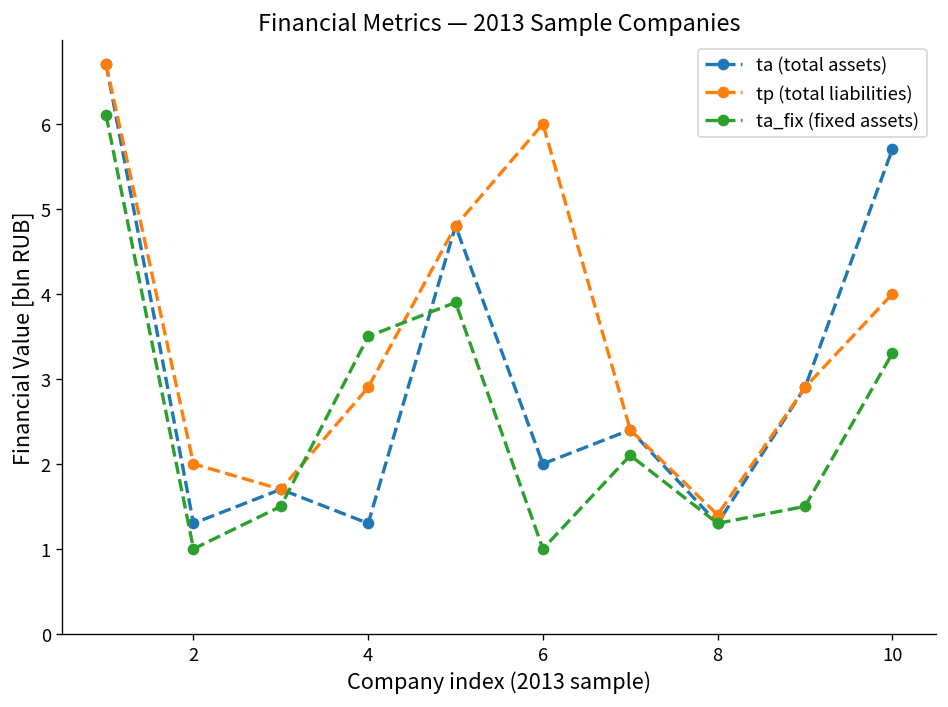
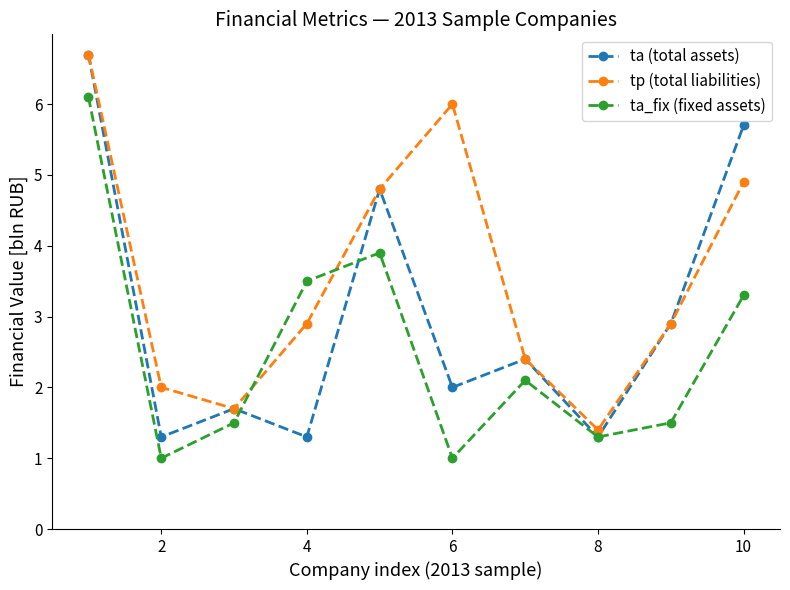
  {
    "ta (total assets)": {
      "2": 1.3,
      "4": 1.3,
      "6": 2.0,
      "10": 5.7
    },
    "tp (total liabilities)": {
      "2": 2.0,
      "4": 2.9,
      "6": 6.0,
      "8": 1.4,
-     "10": 4.0
+     "10": 4.9
    },
    "ta_fix (fixed assets)": {
      "2": 1.0,
      "4": 3.5,
      "6": 1.0,
      "10": 3.3
    }
  }
